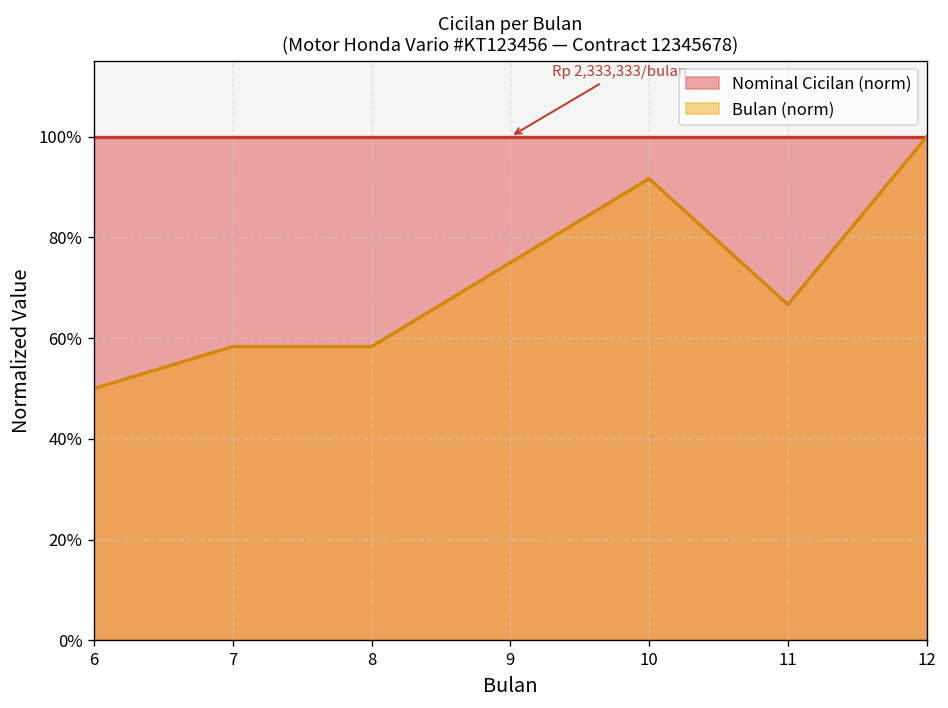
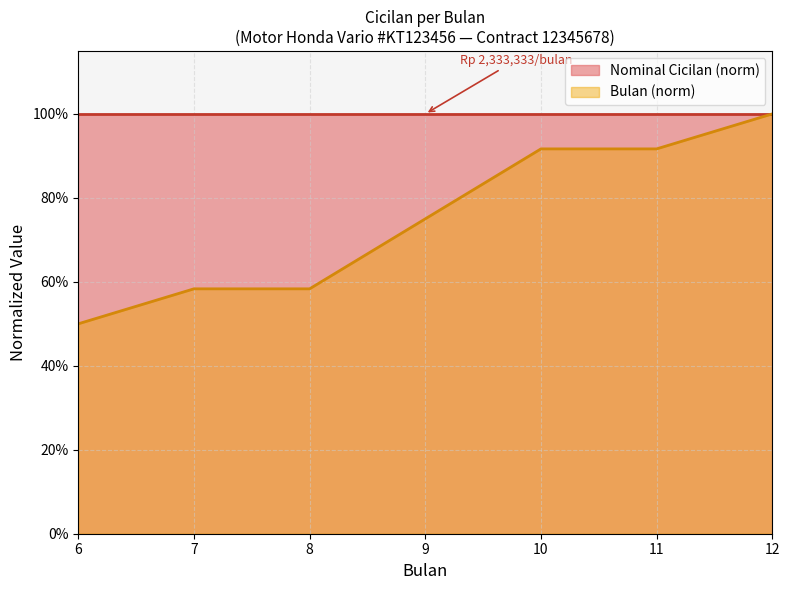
  {
    "Nominal Cicilan (norm)": {
      "6": "100%",
      "7": "100%",
      "8": "100%",
      "9": "100%",
      "11": "100%"
    },
    "Bulan (norm)": {
      "6": "50%",
      "7": "58%",
      "8": "58%",
      "9": "75%",
      "10": "92%",
-     "11": "67%"
+     "11": "92%"
    }
  }
